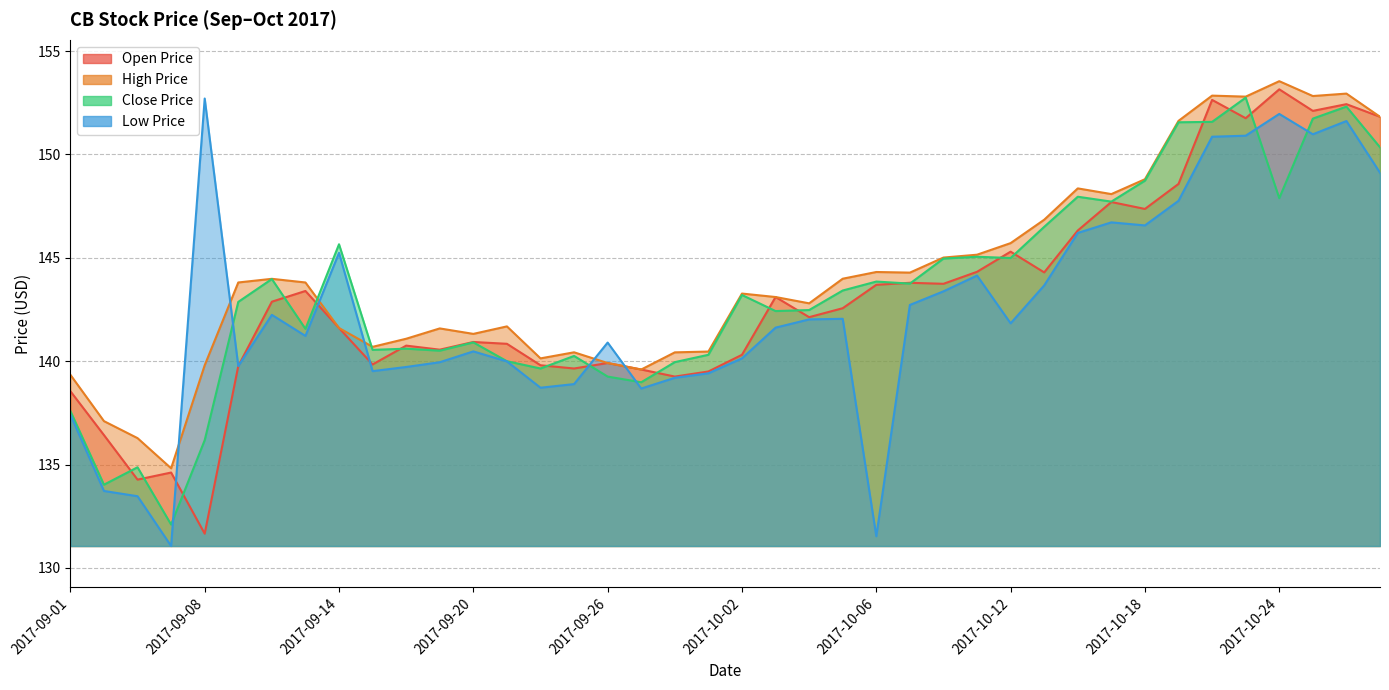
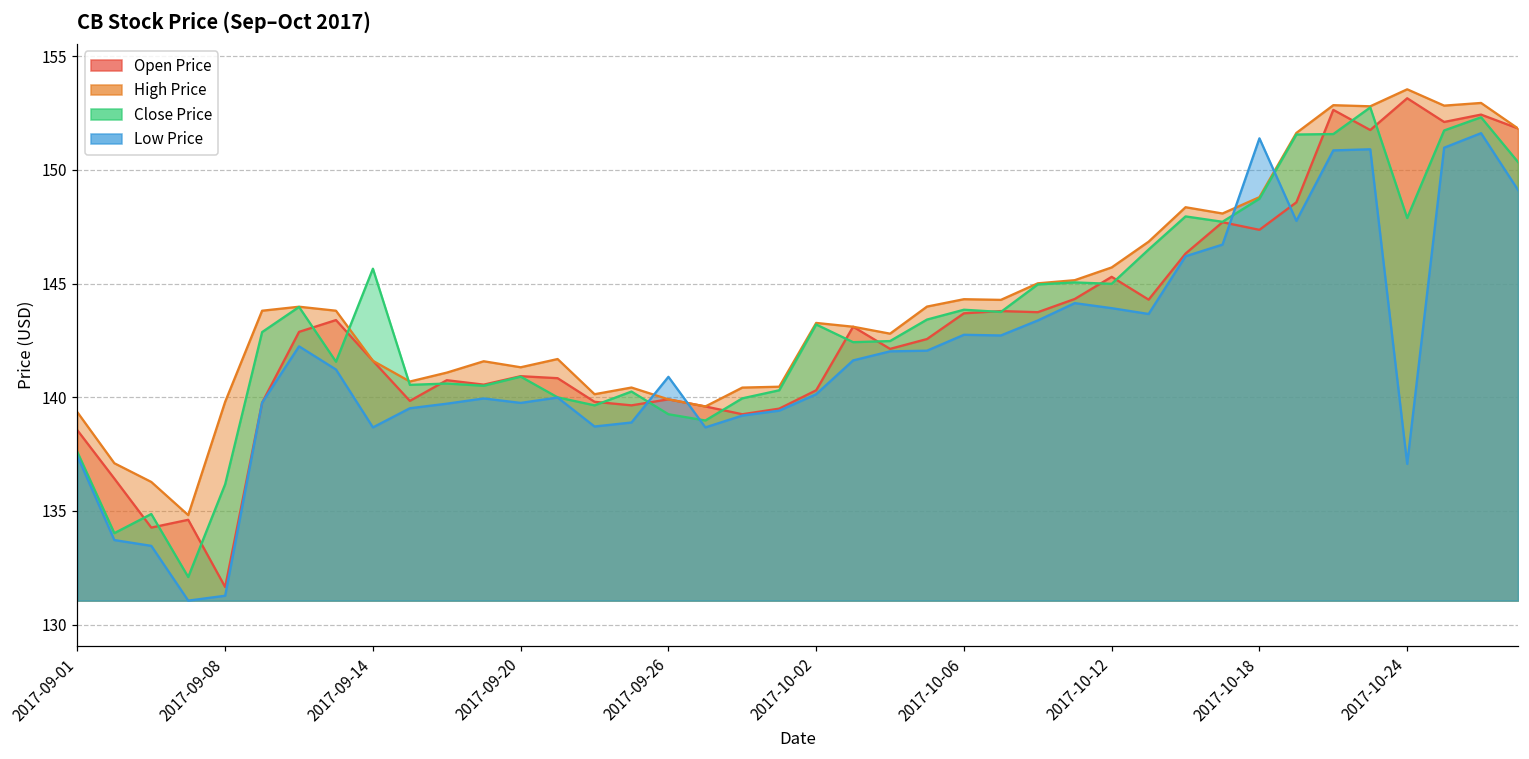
  {
    "Close Price": {
      "2017-09-01": 137.6,
      "2017-09-08": 136.2,
      "2017-09-14": 145.7,
      "2017-09-26": 139.3,
      "2017-10-06": 143.9,
      "2017-10-12": 145.0,
      "2017-10-24": 147.9
    },
    "Low Price": {
      "2017-09-01": 137.4,
-     "2017-09-08": 152.7,
-     "2017-09-14": 145.2,
-     "2017-09-20": 140.5,
+     "2017-09-08": 131.3,
+     "2017-09-14": 138.7,
+     "2017-09-20": 139.8,
      "2017-09-26": 140.9,
      "2017-10-02": 140.1,
-     "2017-10-06": 131.5,
-     "2017-10-12": 141.8,
-     "2017-10-18": 146.6,
-     "2017-10-24": 152.0
+     "2017-10-06": 142.7,
+     "2017-10-12": 143.9,
+     "2017-10-18": 151.4,
+     "2017-10-24": 137.1
    }
  }
